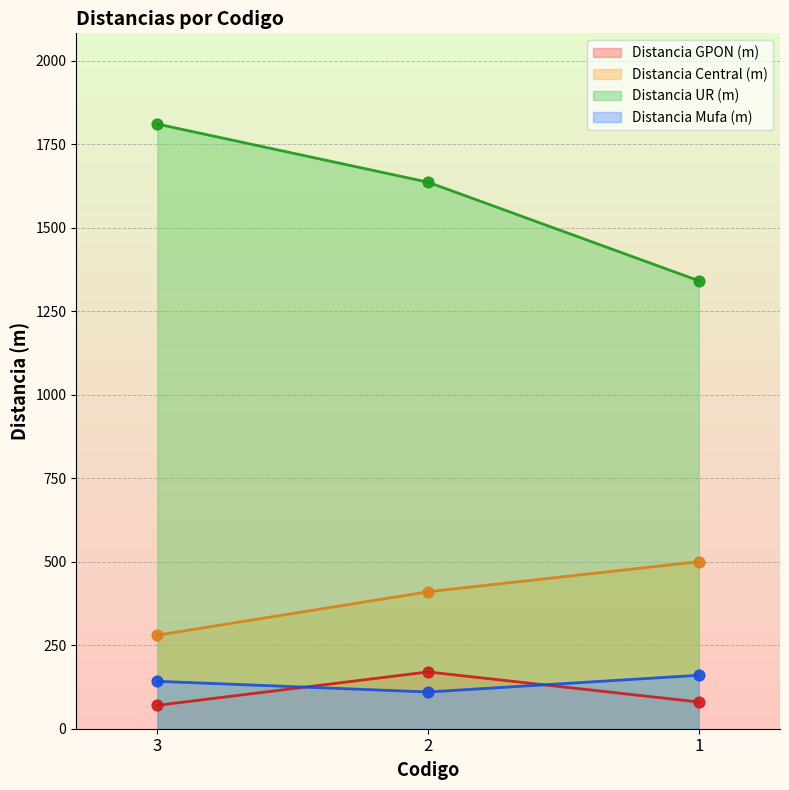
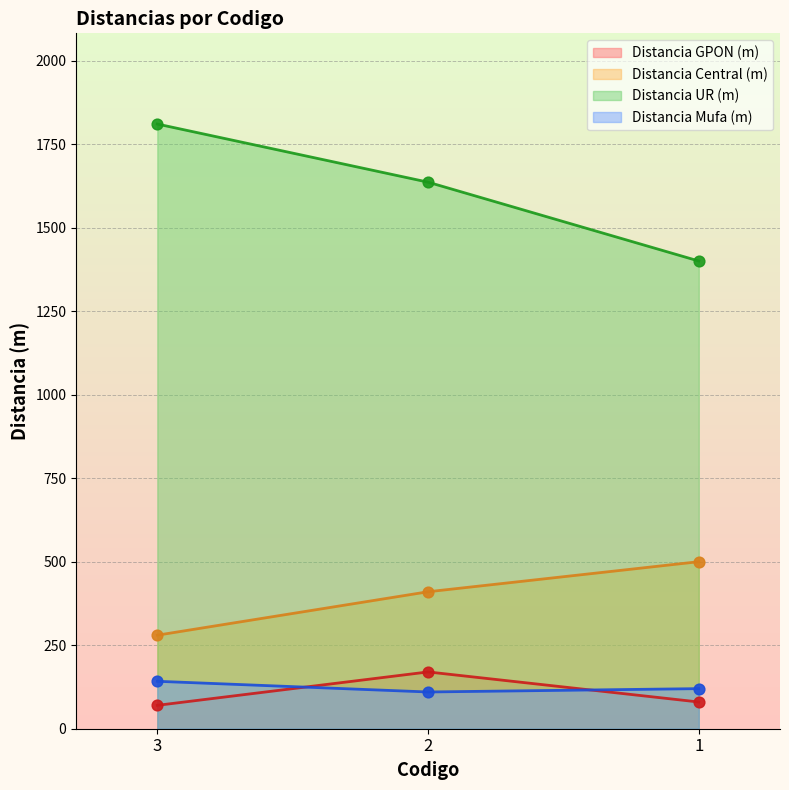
  {
    "Distancia UR (m)": {
      "3": 1810,
      "2": 1640,
-     "1": 1340
+     "1": 1400
    },
    "Distancia Mufa (m)": {
      "3": 140,
      "2": 110,
-     "1": 160
+     "1": 120
    }
  }
